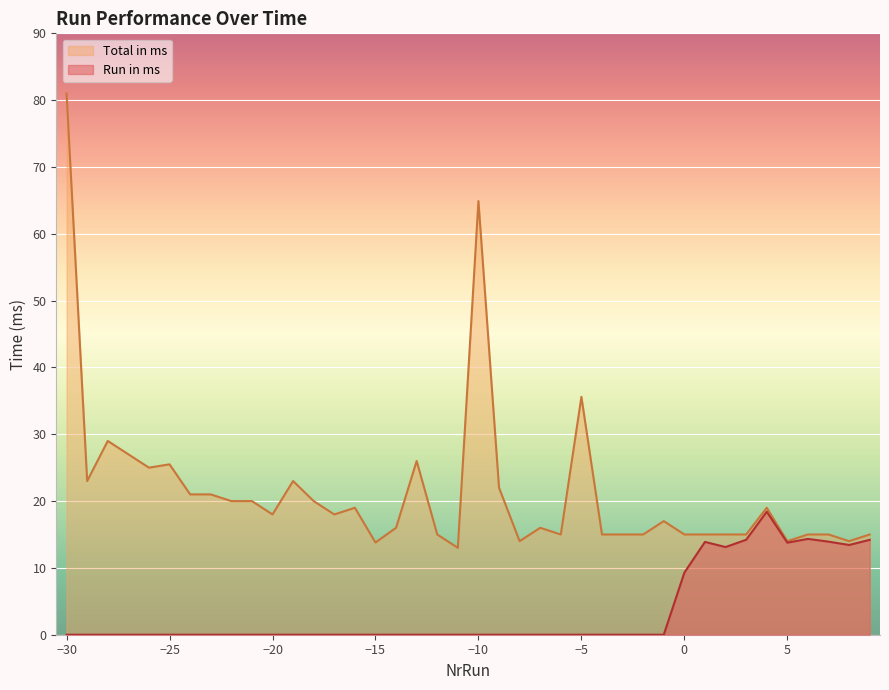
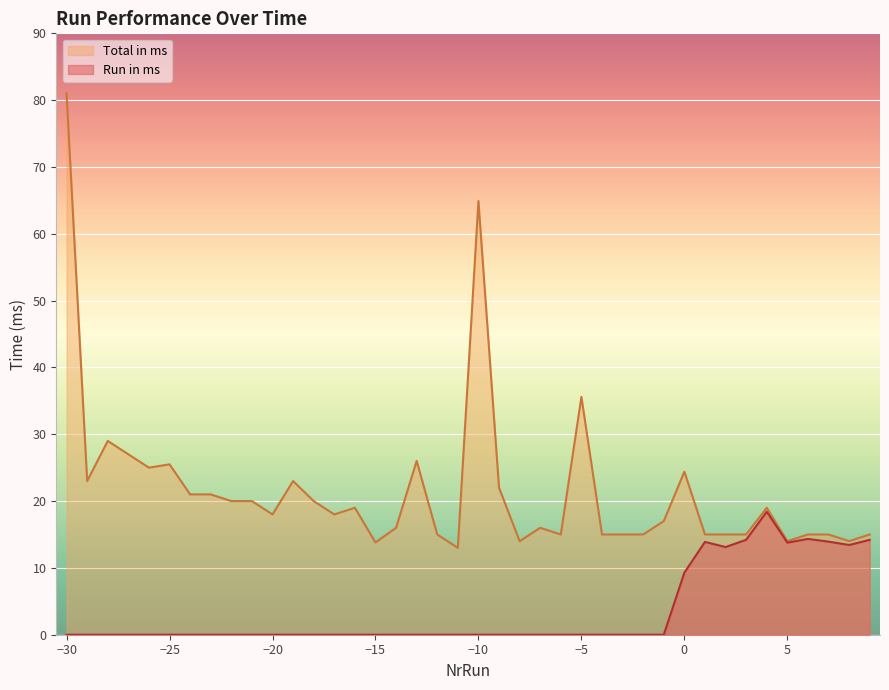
  {
    "Total in ms": {
      "−30": 81,
      "−25": 26,
      "−20": 18,
      "−15": 14,
      "−10": 65,
      "−5": 36,
-     "0": 15
+     "0": 24
    },
    "Run in ms": {
      "−30": 0,
      "−25": 0,
      "−20": 0,
      "−15": 0,
      "−10": 0,
      "−5": 0,
      "0": 9
    }
  }
